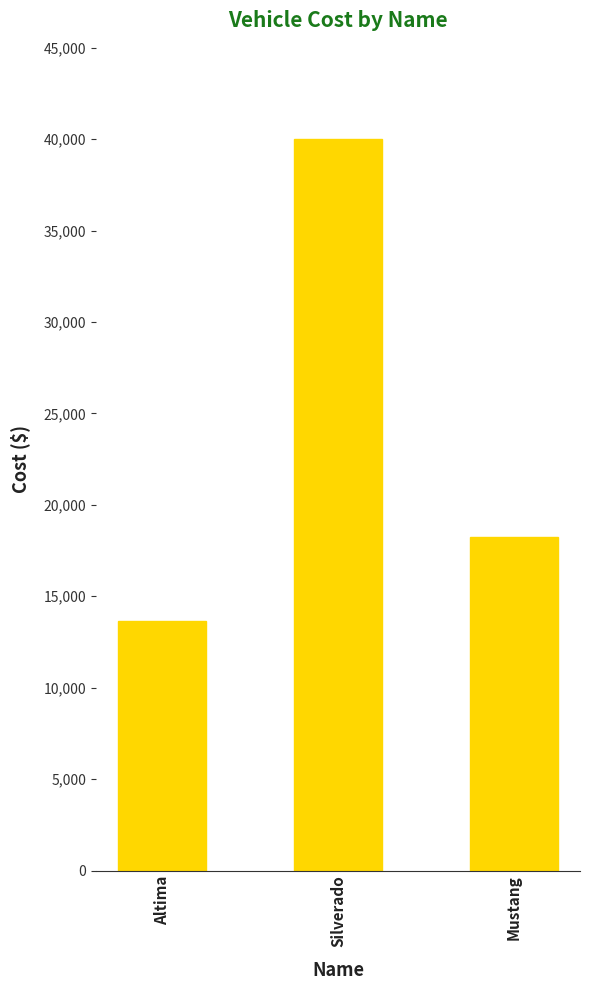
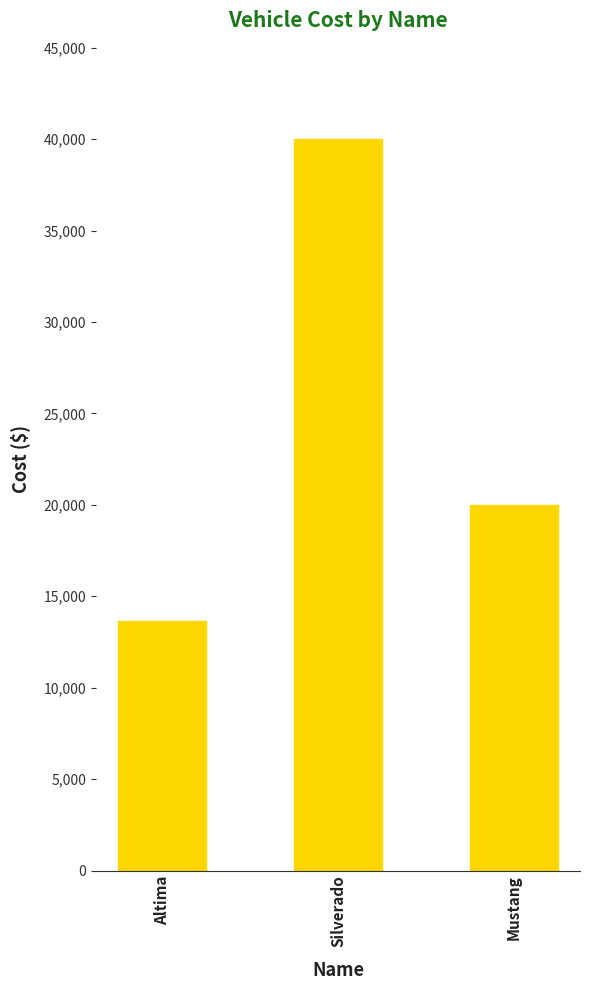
  {
    "Altima": "13,600",
    "Silverado": "40,000",
-   "Mustang": "18,200"
+   "Mustang": "20,000"
  }
